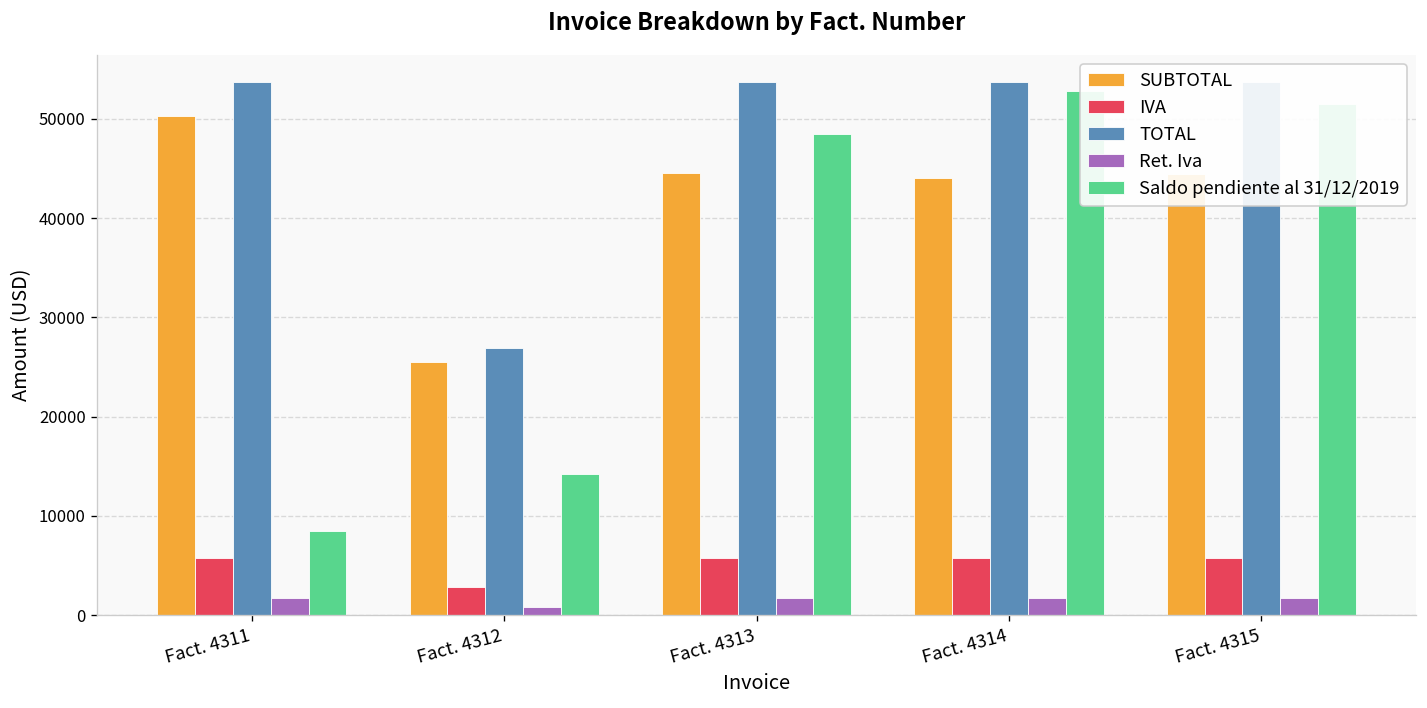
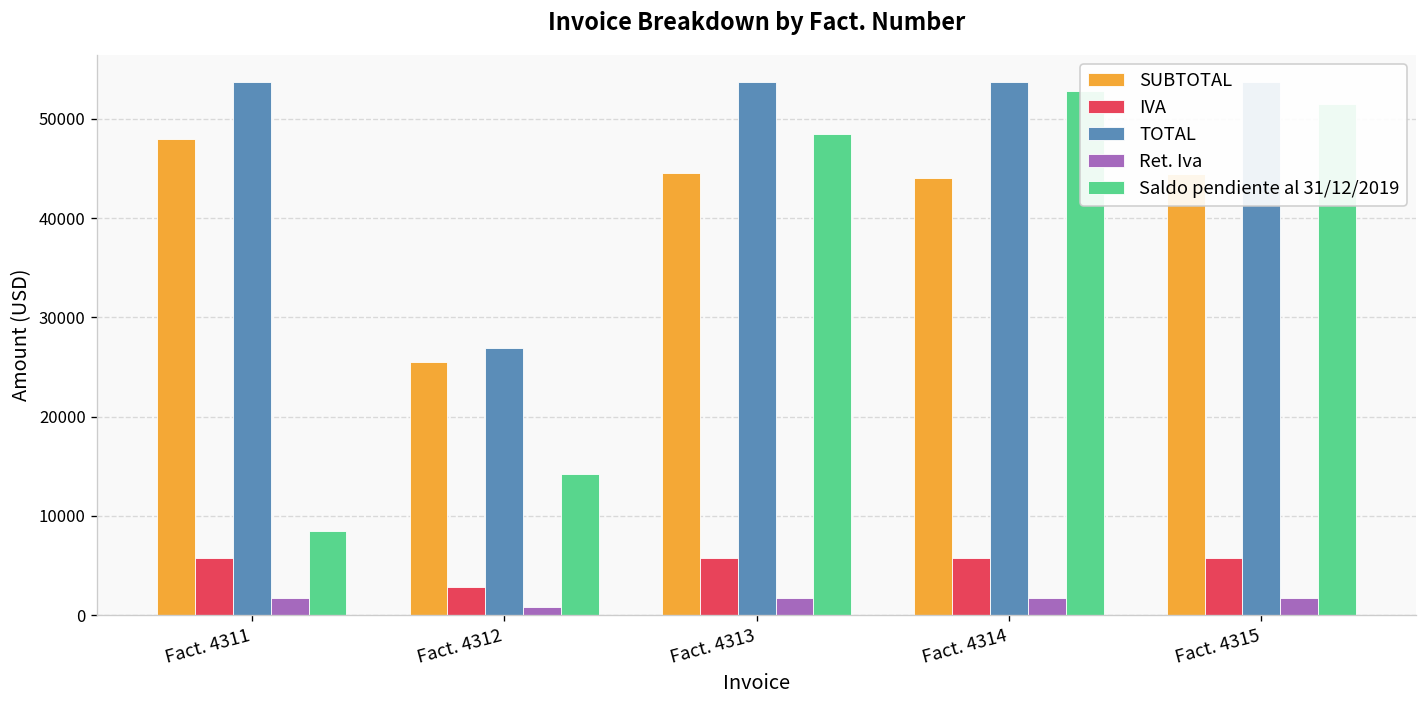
  {
    "SUBTOTAL": {
-     "Fact. 4311": 50000,
+     "Fact. 4311": 48000,
      "Fact. 4312": 26000,
      "Fact. 4313": 45000,
      "Fact. 4314": 44000
    },
    "IVA": {
      "Fact. 4311": 6000,
      "Fact. 4312": 3000,
      "Fact. 4313": 6000,
      "Fact. 4314": 6000,
      "Fact. 4315": 6000
    },
    "TOTAL": {
      "Fact. 4311": 54000,
      "Fact. 4312": 27000,
      "Fact. 4313": 54000,
      "Fact. 4314": 54000
    },
    "Ret. Iva": {
      "Fact. 4311": 2000,
      "Fact. 4312": 1000,
      "Fact. 4313": 2000,
      "Fact. 4314": 2000,
      "Fact. 4315": 2000
    },
    "Saldo pendiente al 31/12/2019": {
      "Fact. 4311": 8000,
      "Fact. 4312": 14000,
      "Fact. 4313": 48000
    }
  }
